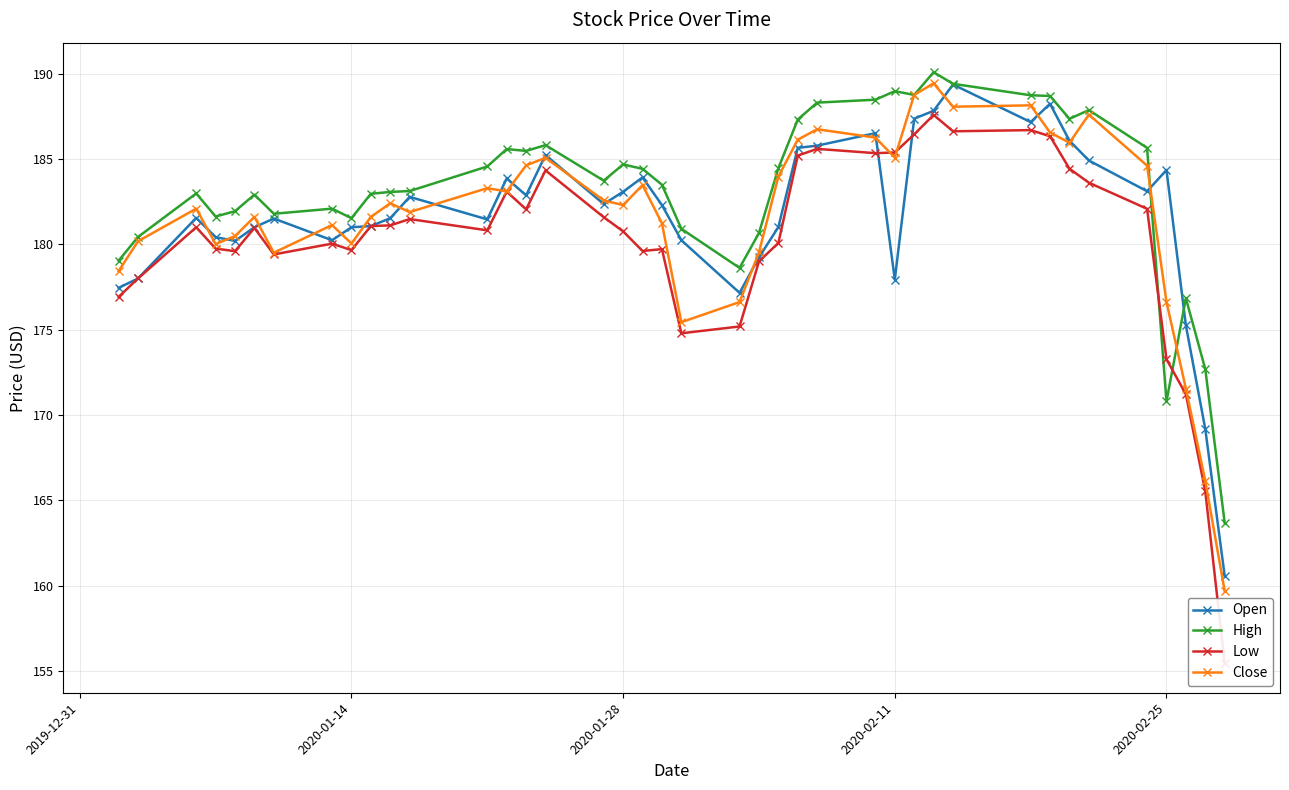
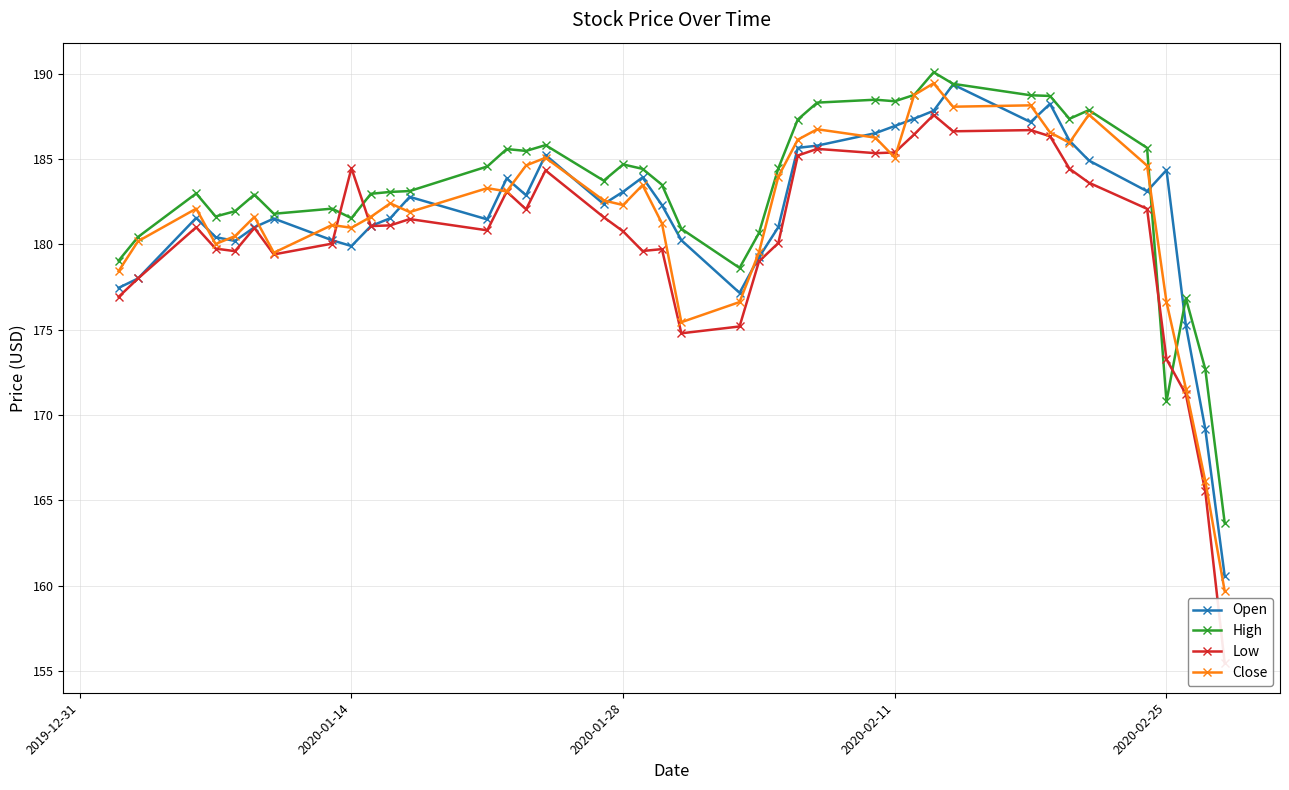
  {
    "Open": {
-     "2020-01-14": 181.0,
+     "2020-01-14": 179.9,
      "2020-01-28": 183.1,
-     "2020-02-11": 177.9,
+     "2020-02-11": 186.9,
      "2020-02-25": 184.4
    },
    "High": {
      "2020-01-14": 181.5,
      "2020-01-28": 184.7,
-     "2020-02-11": 189.0,
+     "2020-02-11": 188.4,
      "2020-02-25": 170.8
    },
    "Low": {
-     "2020-01-14": 179.7,
+     "2020-01-14": 184.5,
      "2020-01-28": 180.8,
      "2020-02-11": 185.4,
      "2020-02-25": 173.3
    },
    "Close": {
-     "2020-01-14": 180.1,
+     "2020-01-14": 181.0,
      "2020-01-28": 182.3,
      "2020-02-11": 185.1,
      "2020-02-25": 176.6
    }
  }
